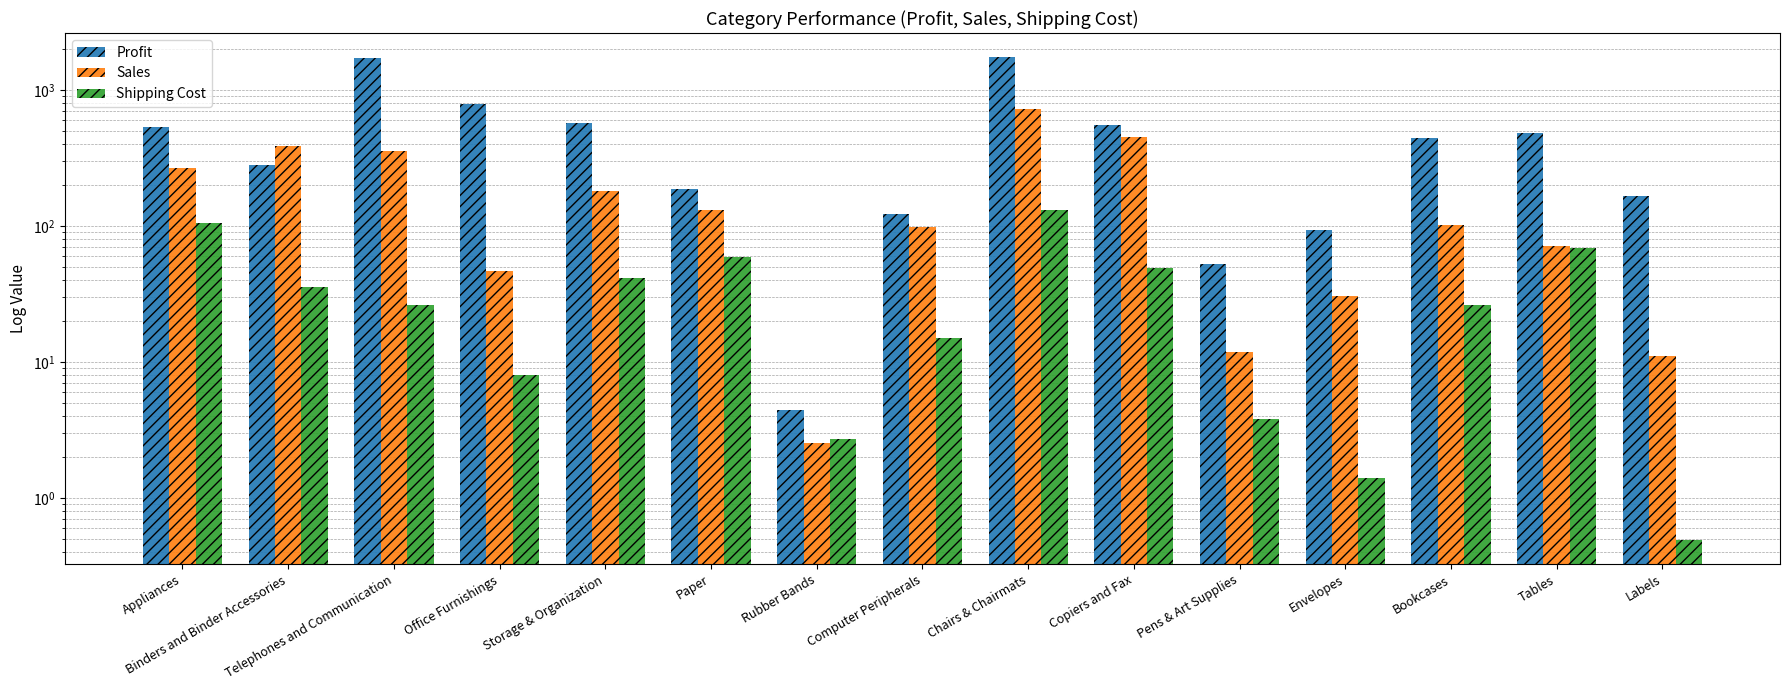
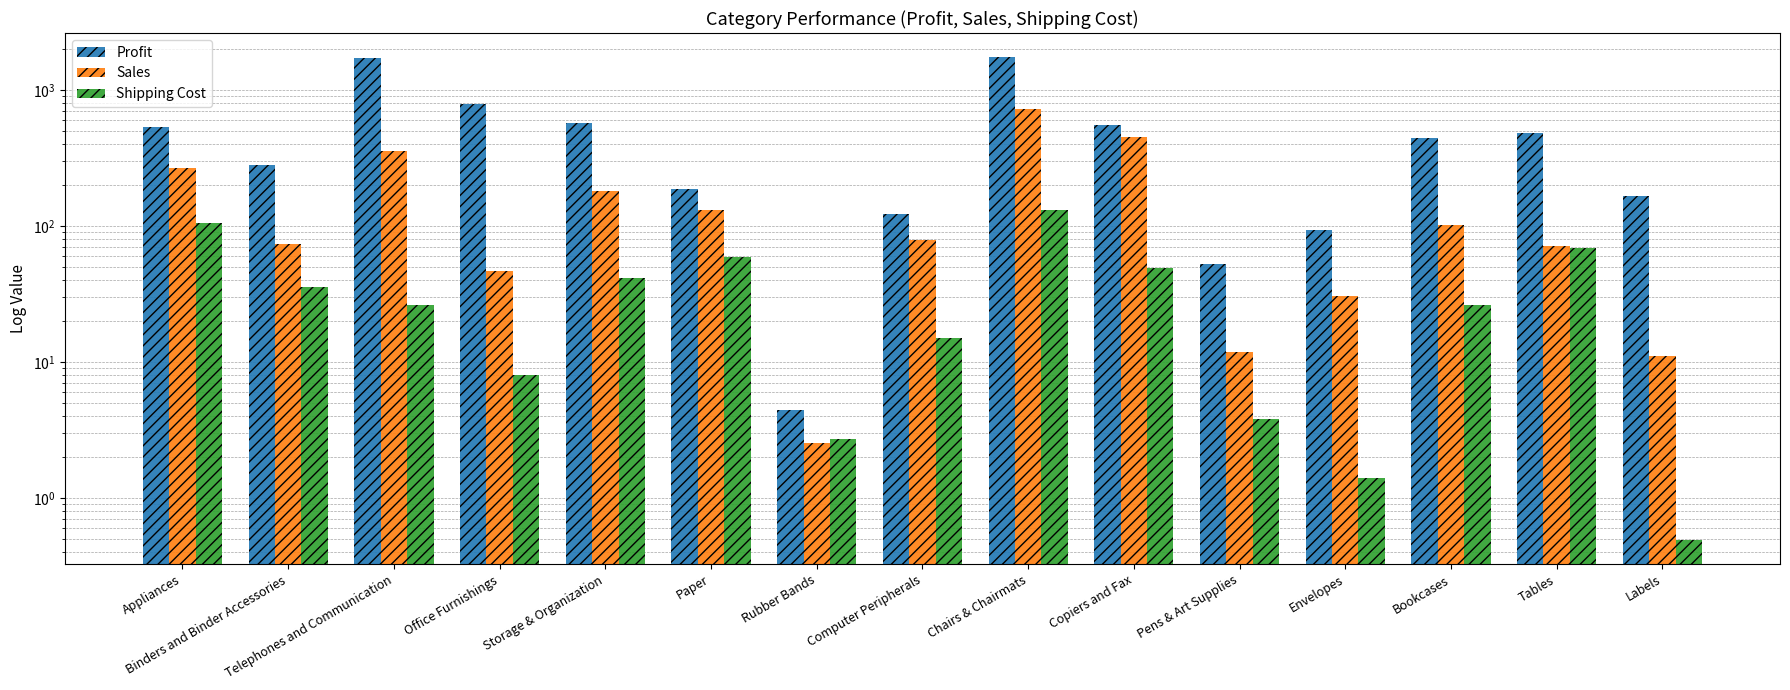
  {
    "Profit": {
      "Appliances": 530,
      "Binders and Binder Accessories": 280,
      "Telephones and Communication": 1700,
      "Office Furnishings": 800,
      "Storage & Organization": 570,
      "Paper": 190,
      "Rubber Bands": 4.4,
      "Computer Peripherals": 120,
      "Chairs & Chairmats": 1700,
      "Copiers and Fax": 550,
      "Pens & Art Supplies": 52,
      "Envelopes": 90,
      "Bookcases": 440,
      "Tables": 480,
      "Labels": 170
    },
    "Sales": {
      "Appliances": 270,
-     "Binders and Binder Accessories": 390,
+     "Binders and Binder Accessories": 70,
      "Telephones and Communication": 350,
      "Office Furnishings": 47,
      "Storage & Organization": 180,
      "Paper": 130,
      "Rubber Bands": 2.5,
-     "Computer Peripherals": 100,
+     "Computer Peripherals": 80,
      "Chairs & Chairmats": 700,
      "Copiers and Fax": 450,
      "Pens & Art Supplies": 12,
      "Envelopes": 30,
      "Bookcases": 100,
      "Tables": 70,
      "Labels": 11
    },
    "Shipping Cost": {
      "Appliances": 110,
      "Binders and Binder Accessories": 35,
      "Telephones and Communication": 26,
      "Office Furnishings": 8,
      "Storage & Organization": 41,
      "Paper": 59,
      "Rubber Bands": 2.7,
      "Computer Peripherals": 15,
      "Chairs & Chairmats": 130,
      "Copiers and Fax": 49,
      "Pens & Art Supplies": 3.8,
      "Envelopes": 1.4,
      "Bookcases": 26,
      "Tables": 70,
      "Labels": 0.49
    }
  }
